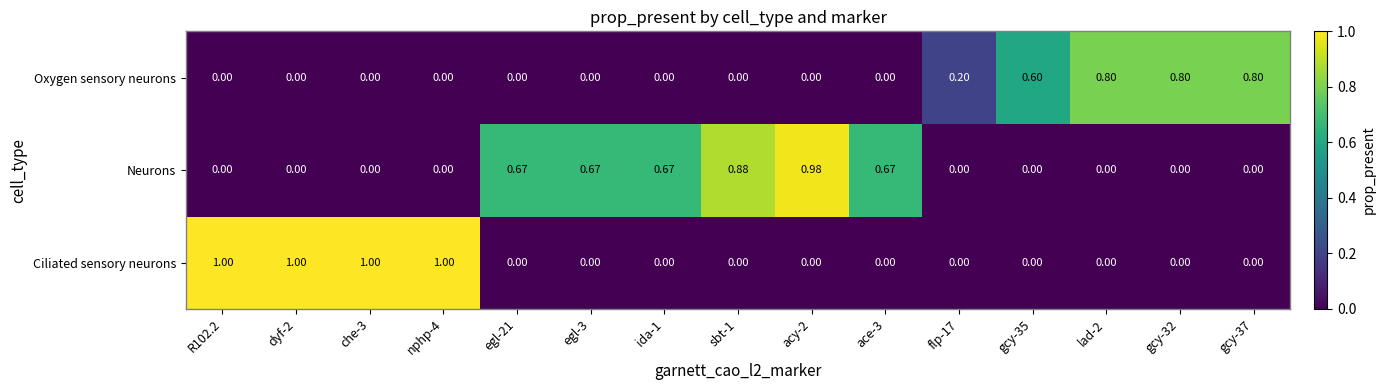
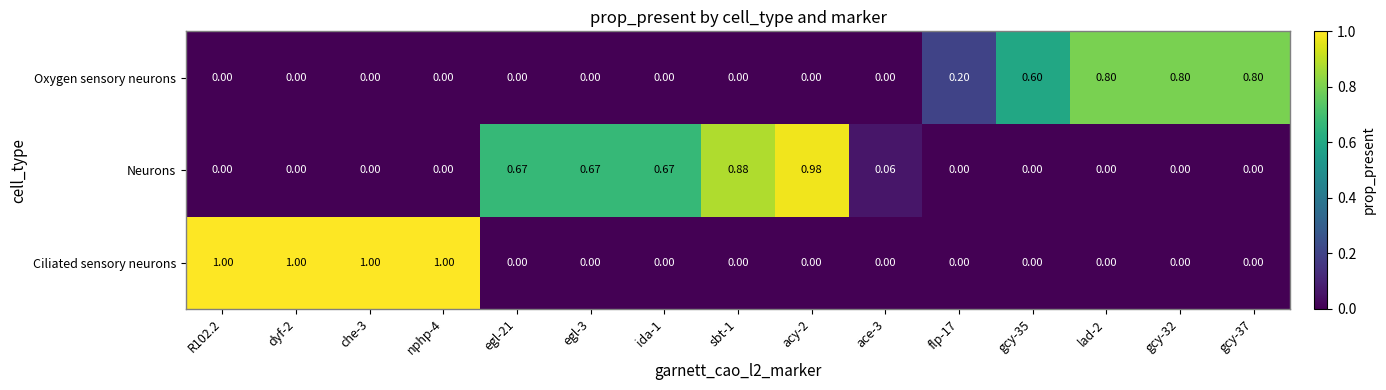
  {
    "Oxygen sensory neurons": {
      "R102.2": 0.00,
      "dyf-2": 0.00,
      "che-3": 0.00,
      "nphp-4": 0.00,
      "egl-21": 0.00,
      "egl-3": 0.00,
      "ida-1": 0.00,
      "sbt-1": 0.00,
      "acy-2": 0.00,
      "ace-3": 0.00,
      "flp-17": 0.20,
      "gcy-35": 0.60,
      "lad-2": 0.80,
      "gcy-32": 0.80,
      "gcy-37": 0.80
    },
    "Neurons": {
      "R102.2": 0.00,
      "dyf-2": 0.00,
      "che-3": 0.00,
      "nphp-4": 0.00,
      "egl-21": 0.67,
      "egl-3": 0.67,
      "ida-1": 0.67,
      "sbt-1": 0.88,
      "acy-2": 0.98,
-     "ace-3": 0.67,
+     "ace-3": 0.06,
      "flp-17": 0.00,
      "gcy-35": 0.00,
      "lad-2": 0.00,
      "gcy-32": 0.00,
      "gcy-37": 0.00
    },
    "Ciliated sensory neurons": {
      "R102.2": 1.00,
      "dyf-2": 1.00,
      "che-3": 1.00,
      "nphp-4": 1.00,
      "egl-21": 0.00,
      "egl-3": 0.00,
      "ida-1": 0.00,
      "sbt-1": 0.00,
      "acy-2": 0.00,
      "ace-3": 0.00,
      "flp-17": 0.00,
      "gcy-35": 0.00,
      "lad-2": 0.00,
      "gcy-32": 0.00,
      "gcy-37": 0.00
    }
  }
